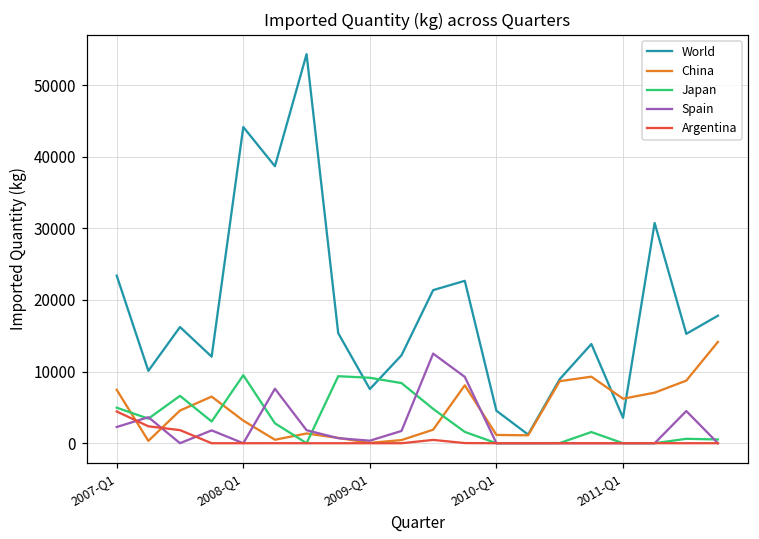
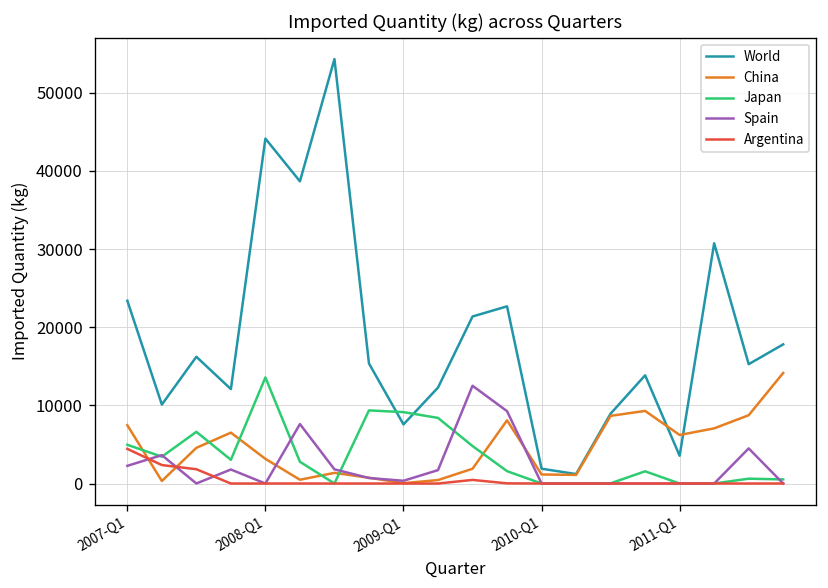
  {
    "World": {
      "2007-Q1": 23000,
      "2008-Q1": 44000,
      "2009-Q1": 8000,
-     "2010-Q1": 5000,
+     "2010-Q1": 2000,
      "2011-Q1": 4000
    },
    "Japan": {
      "2007-Q1": 5000,
-     "2008-Q1": 9000,
+     "2008-Q1": 14000,
      "2009-Q1": 9000
    },
    "Spain": {
      "2007-Q1": 2000
    }
  }
